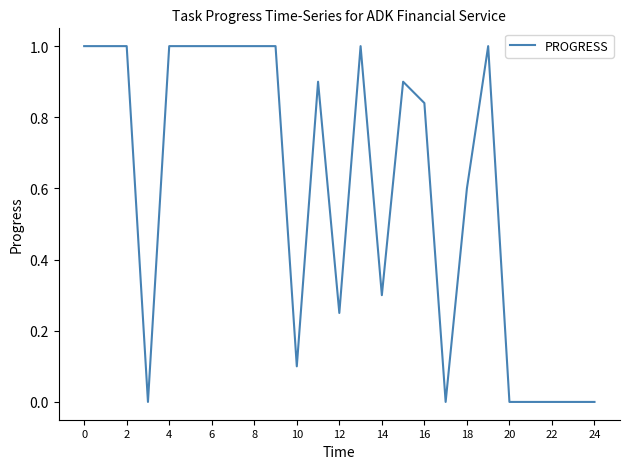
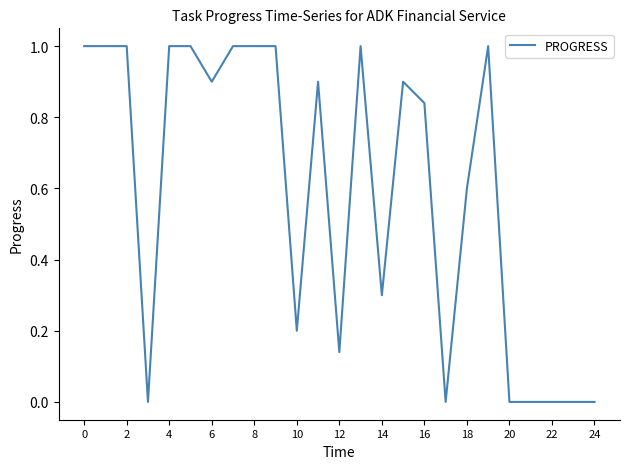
  {
    "0": 1.00,
    "2": 1.00,
    "4": 1.00,
-   "6": 1.0,
+   "6": 0.9,
    "8": 1.00,
-   "10": 0.1,
-   "12": 0.25,
+   "10": 0.2,
+   "12": 0.14,
    "14": 0.30,
    "16": 0.84,
    "18": 0.60,
    "20": 0.00,
    "22": 0.00,
    "24": 0.00
  }
